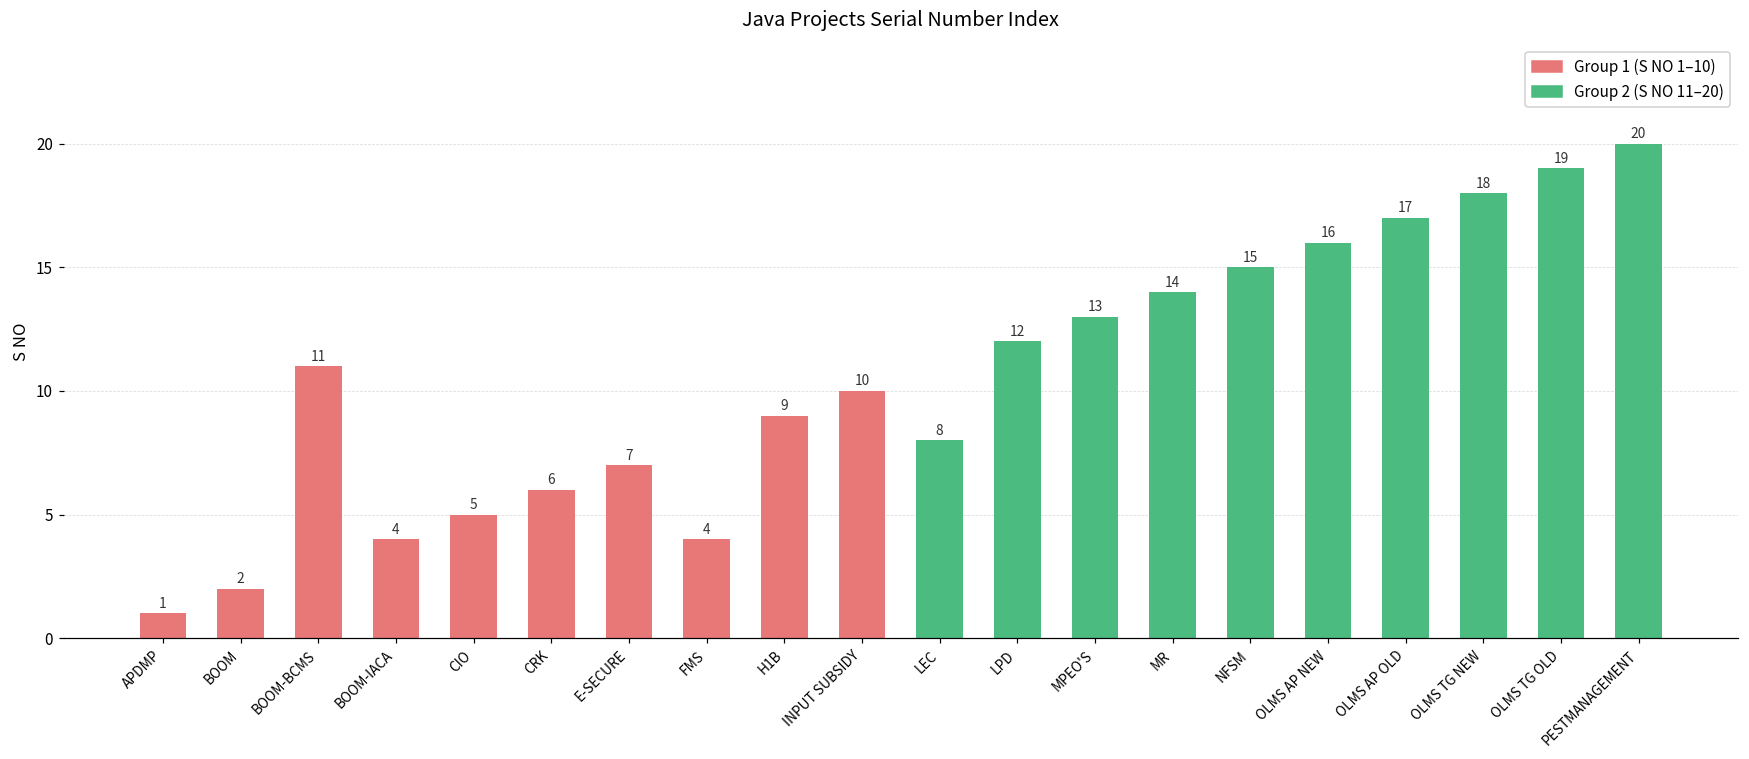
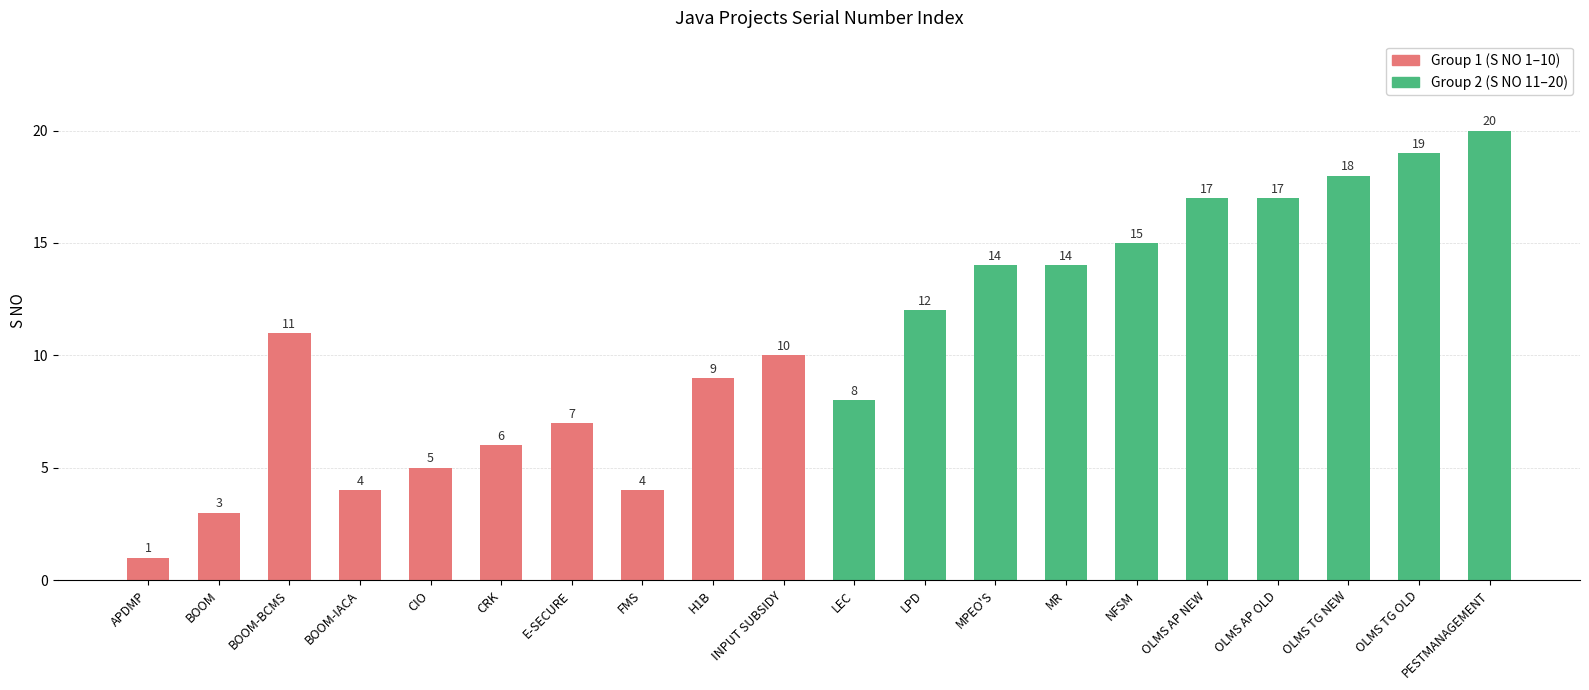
  {
    "APDMP": 1,
-   "BOOM": 2,
+   "BOOM": 3,
    "BOOM-BCMS": 11,
    "BOOM-IACA": 4,
    "CIO": 5,
    "CRK": 6,
    "E-SECURE": 7,
    "FMS": 4,
    "H1B": 9,
    "INPUT SUBSIDY": 10,
    "LEC": 8,
    "LPD": 12,
-   "MPEO'S": 13,
+   "MPEO'S": 14,
    "MR": 14,
    "NFSM": 15,
-   "OLMS AP NEW": 16,
+   "OLMS AP NEW": 17,
    "OLMS AP OLD": 17,
    "OLMS TG NEW": 18,
    "OLMS TG OLD": 19,
    "PESTMANAGEMENT": 20
  }
